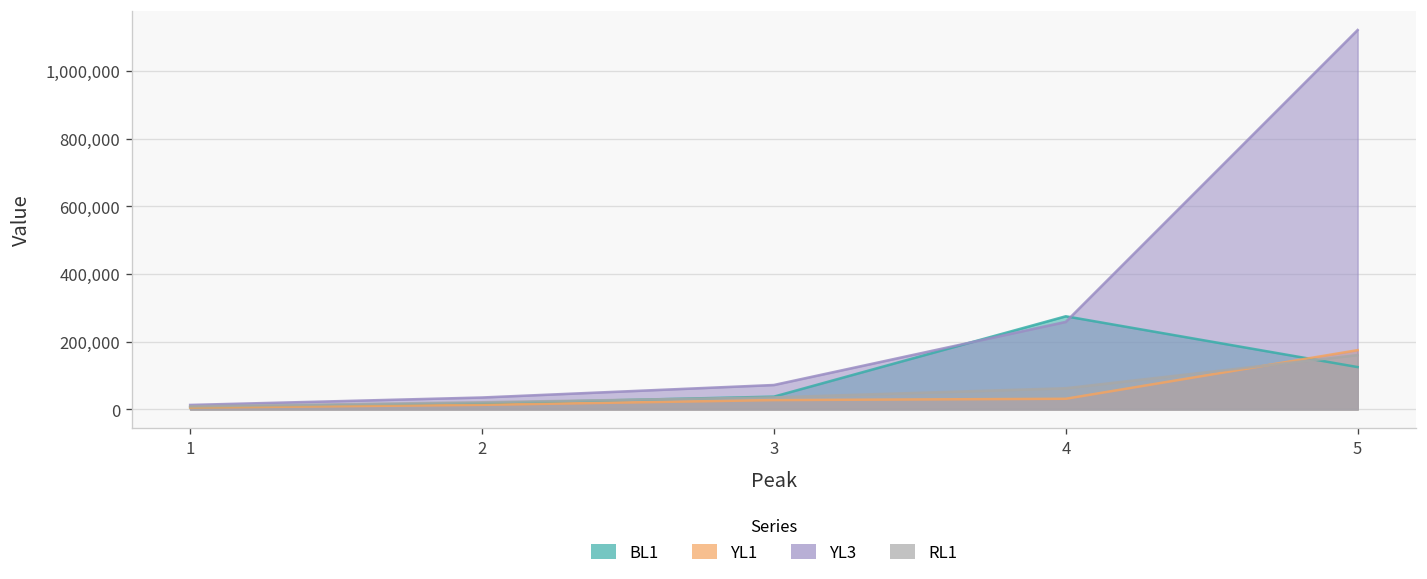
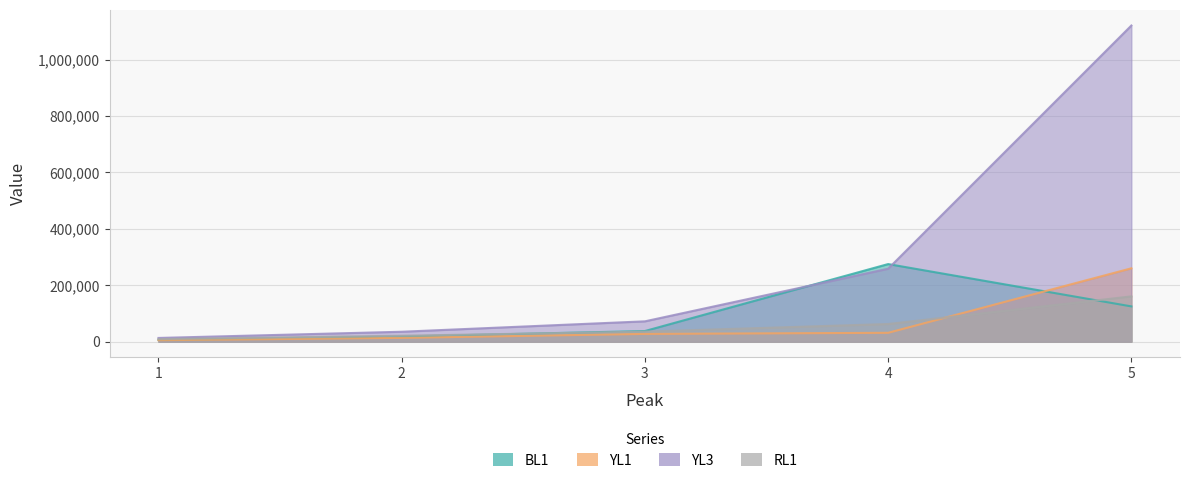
  {
    "BL1": {
      "4": "270,000",
      "5": "120,000"
    },
    "YL1": {
      "4": "30,000",
-     "5": "170,000"
+     "5": "260,000"
    }
  }
